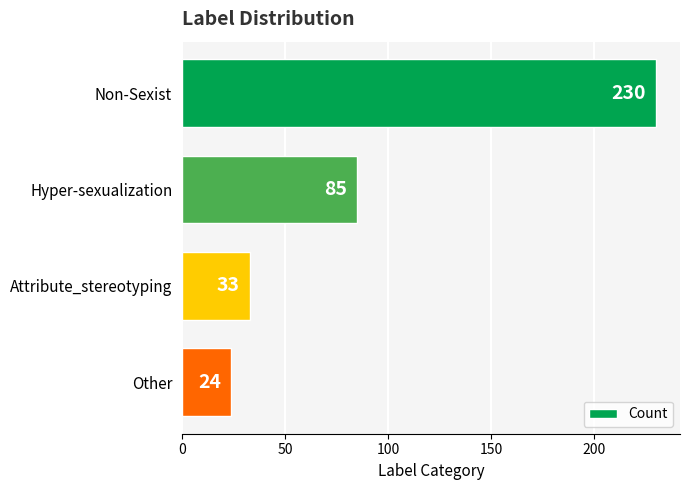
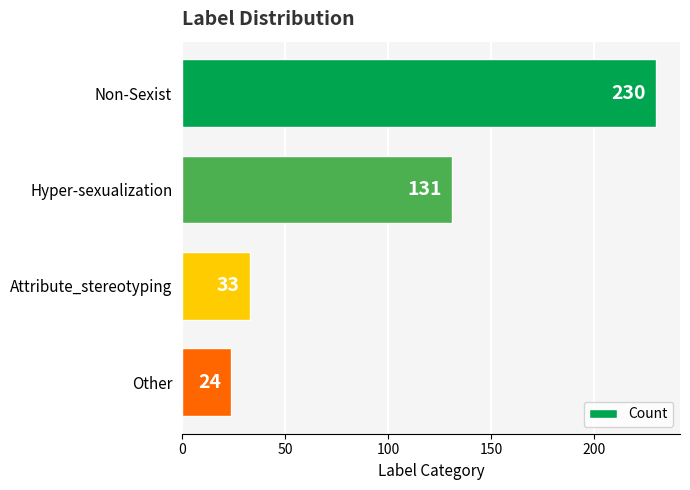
  {
    "Non-Sexist": 230,
-   "Hyper-sexualization": 85,
+   "Hyper-sexualization": 131,
    "Attribute_stereotyping": 33,
    "Other": 24
  }
